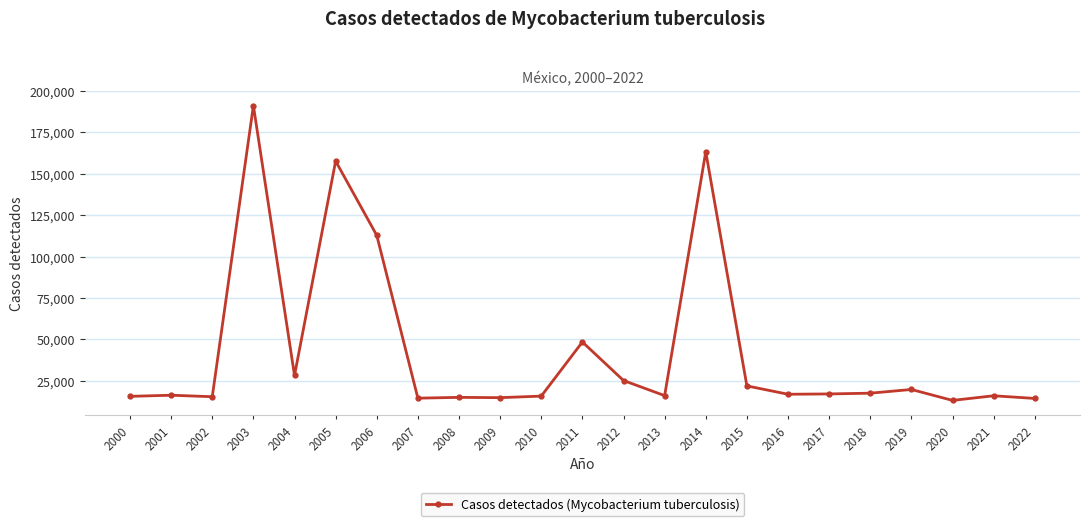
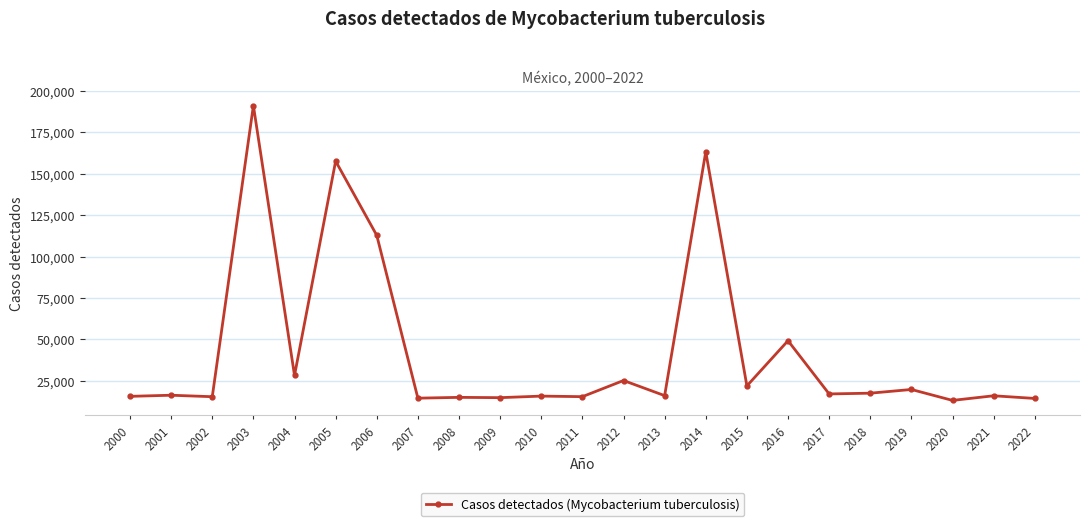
  {
    "2000": "16,000",
    "2001": "16,000",
    "2002": "15,000",
    "2003": "191,000",
    "2004": "28,000",
    "2005": "158,000",
    "2006": "113,000",
    "2007": "15,000",
    "2008": "15,000",
    "2009": "15,000",
    "2010": "16,000",
-   "2011": "48,000",
+   "2011": "15,000",
    "2012": "25,000",
    "2013": "16,000",
    "2014": "163,000",
    "2015": "22,000",
-   "2016": "17,000",
+   "2016": "49,000",
    "2017": "17,000",
    "2018": "18,000",
    "2019": "20,000",
    "2020": "13,000",
    "2021": "16,000",
    "2022": "14,000"
  }
